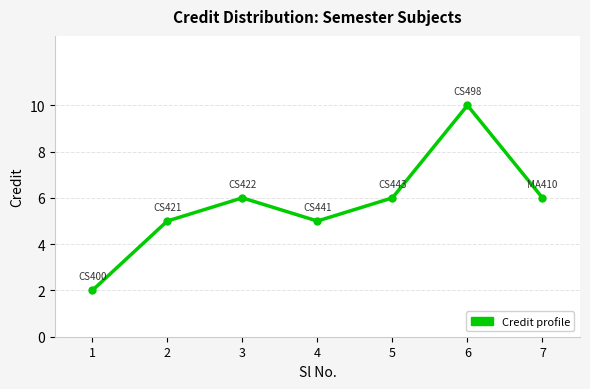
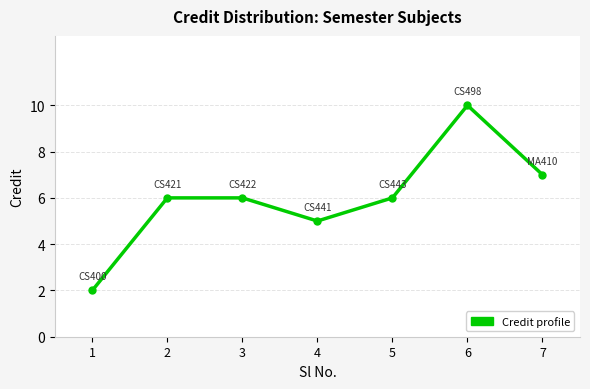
  {
    "1": 2,
-   "2": 5,
+   "2": 6,
    "3": 6,
    "4": 5,
    "5": 6,
    "6": 10,
-   "7": 6
+   "7": 7
  }
